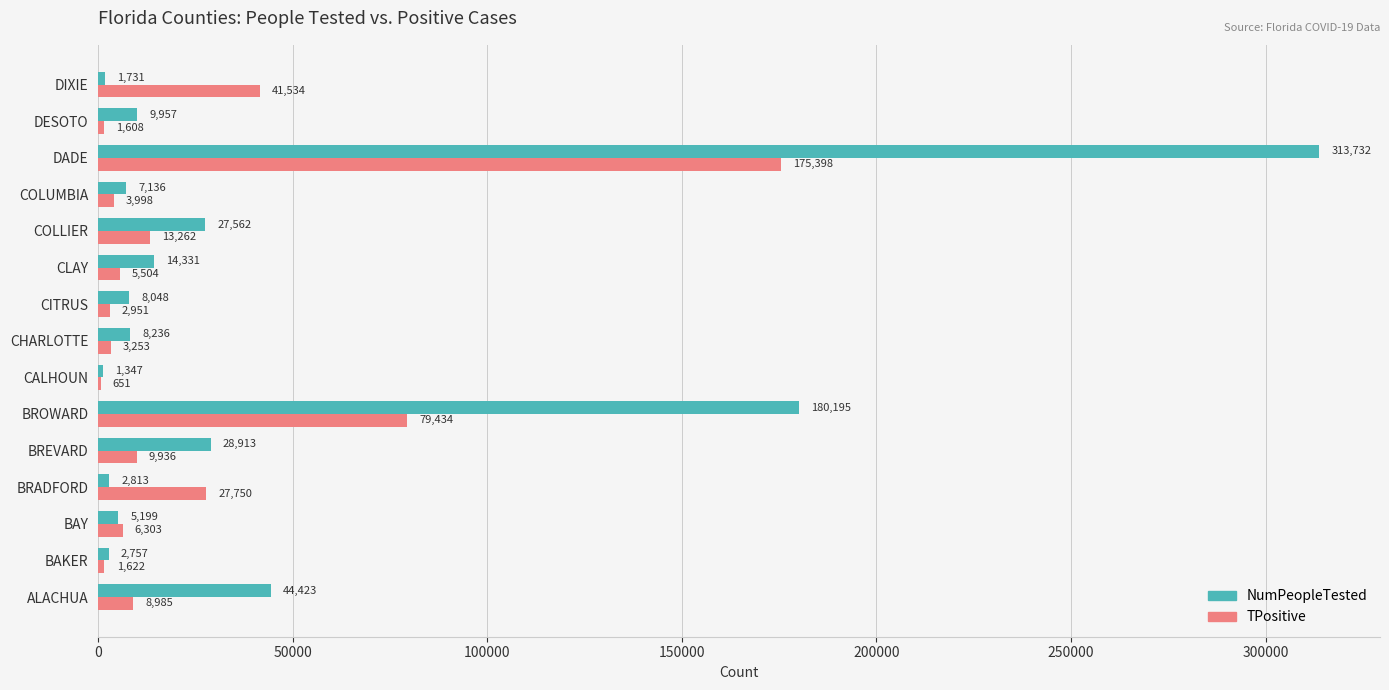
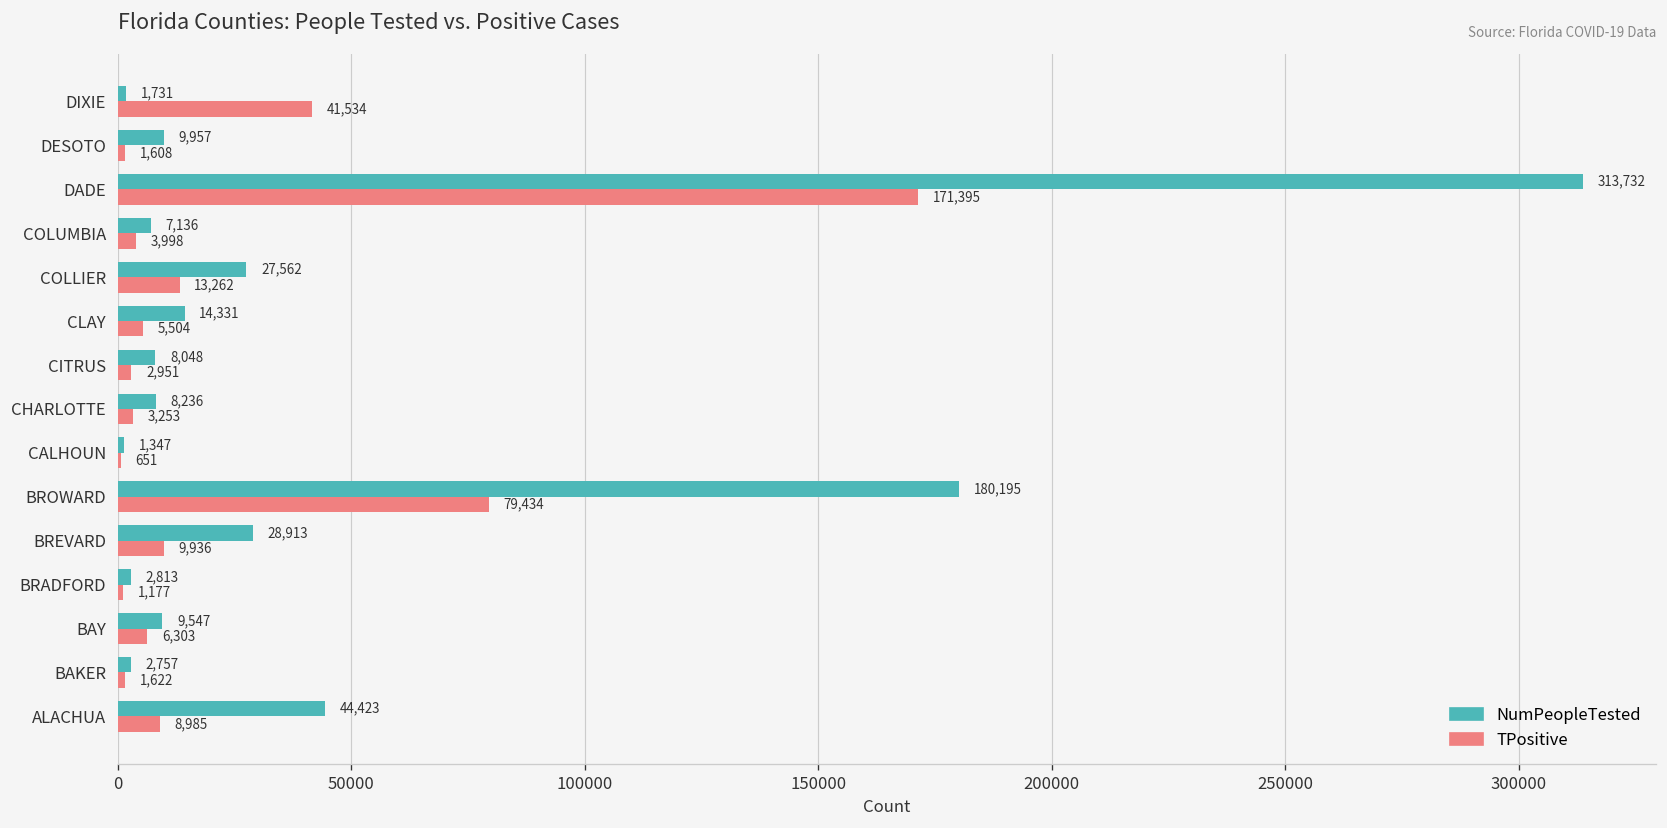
  {
    "NumPeopleTested": {
      "DIXIE": "1,731",
      "DESOTO": "9,957",
      "DADE": "313,732",
      "COLUMBIA": "7,136",
      "COLLIER": "27,562",
      "CLAY": "14,331",
      "CITRUS": "8,048",
      "CHARLOTTE": "8,236",
      "CALHOUN": "1,347",
      "BROWARD": "180,195",
      "BREVARD": "28,913",
      "BRADFORD": "2,813",
-     "BAY": "5,199",
+     "BAY": "9,547",
      "BAKER": "2,757",
      "ALACHUA": "44,423"
    },
    "TPositive": {
      "DIXIE": "41,534",
      "DESOTO": "1,608",
-     "DADE": "175,398",
+     "DADE": "171,395",
      "COLUMBIA": "3,998",
      "COLLIER": "13,262",
      "CLAY": "5,504",
      "CITRUS": "2,951",
      "CHARLOTTE": "3,253",
      "CALHOUN": "651",
      "BROWARD": "79,434",
      "BREVARD": "9,936",
-     "BRADFORD": "27,750",
+     "BRADFORD": "1,177",
      "BAY": "6,303",
      "BAKER": "1,622",
      "ALACHUA": "8,985"
    }
  }
